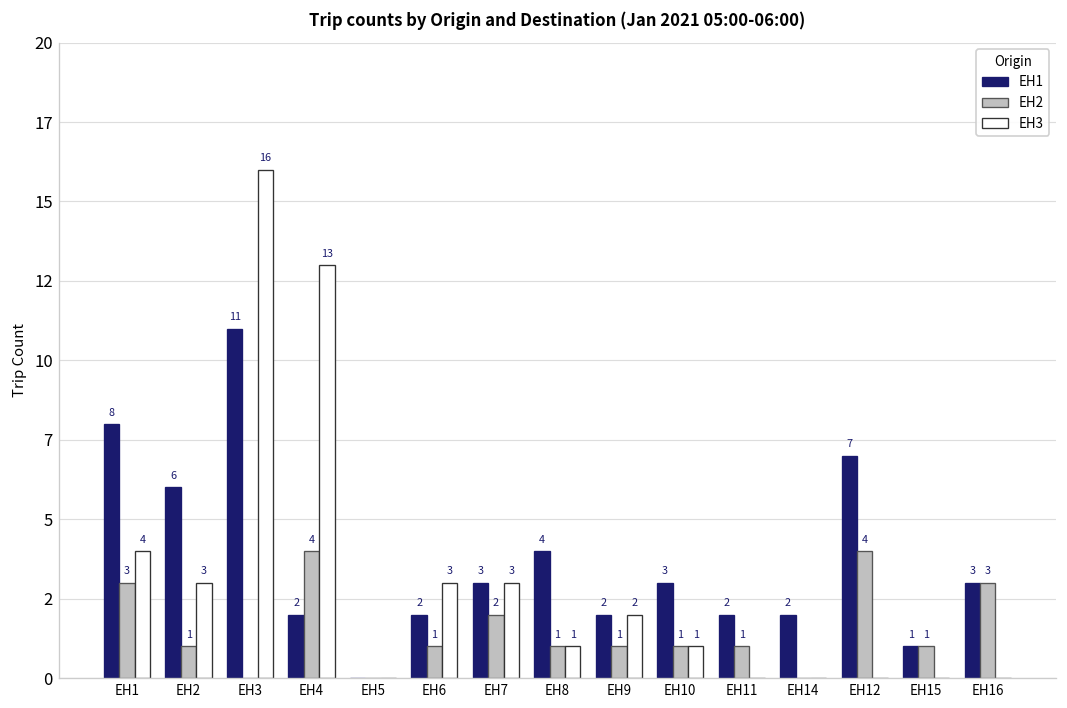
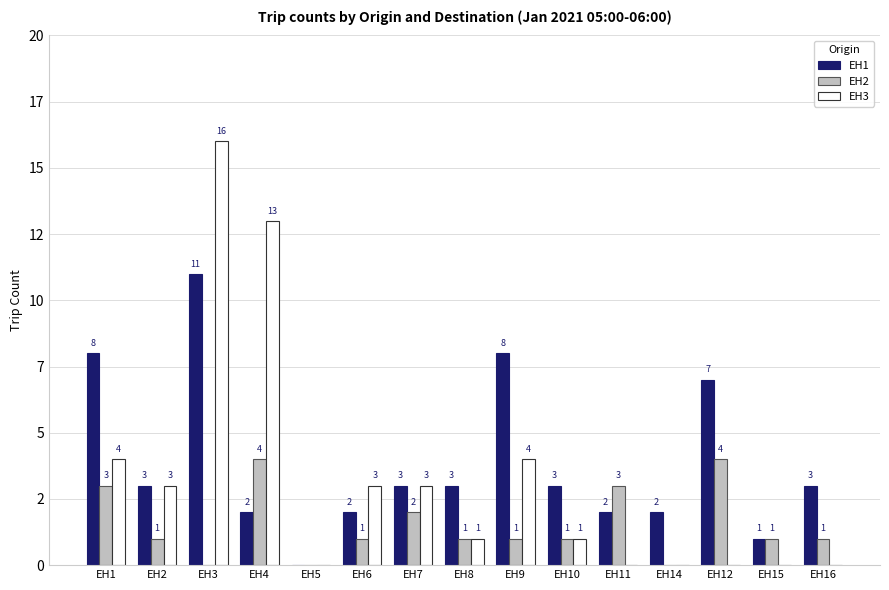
  {
    "EH1": {
      "EH1": 8,
-     "EH2": 6,
+     "EH2": 3,
      "EH3": 11,
      "EH4": 2,
      "EH6": 2,
      "EH7": 3,
-     "EH8": 4,
-     "EH9": 2,
+     "EH8": 3,
+     "EH9": 8,
      "EH10": 3,
      "EH11": 2,
      "EH14": 2,
      "EH12": 7,
      "EH15": 1,
      "EH16": 3
    },
    "EH2": {
      "EH1": 3,
      "EH2": 1,
      "EH4": 4,
      "EH6": 1,
      "EH7": 2,
      "EH8": 1,
      "EH9": 1,
      "EH10": 1,
-     "EH11": 1,
+     "EH11": 3,
      "EH12": 4,
      "EH15": 1,
-     "EH16": 3
+     "EH16": 1
    },
    "EH3": {
      "EH1": 4,
      "EH2": 3,
      "EH3": 16,
      "EH4": 13,
      "EH6": 3,
      "EH7": 3,
      "EH8": 1,
-     "EH9": 2,
+     "EH9": 4,
      "EH10": 1
    }
  }
